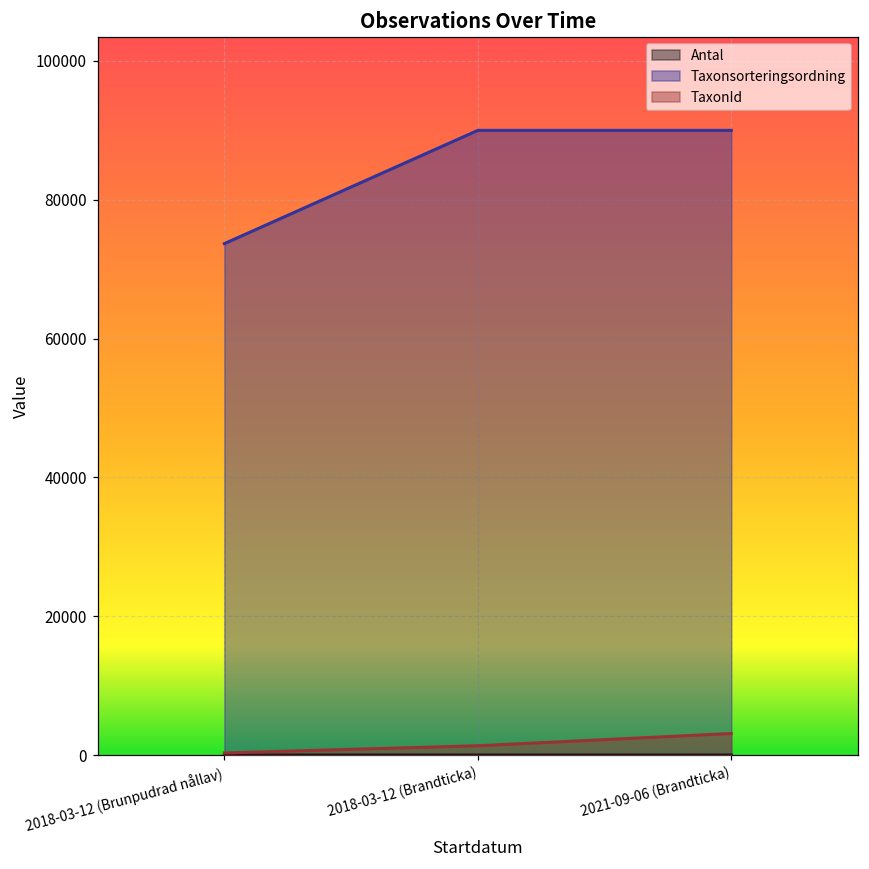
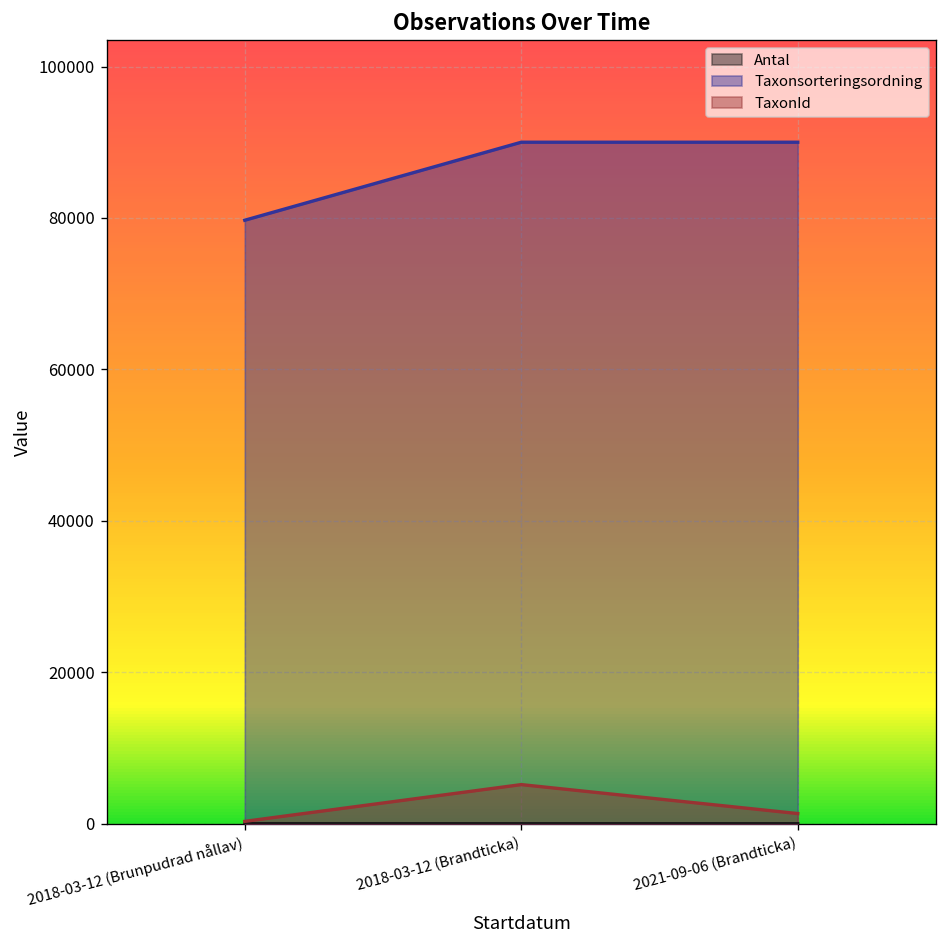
  {
    "Antal": {
      "2018-03-12 (Brandticka)": 0,
      "2021-09-06 (Brandticka)": 0
    },
    "Taxonsorteringsordning": {
-     "2018-03-12 (Brunpudrad nållav)": 74000,
+     "2018-03-12 (Brunpudrad nållav)": 80000,
      "2018-03-12 (Brandticka)": 90000,
      "2021-09-06 (Brandticka)": 90000
    },
    "TaxonId": {
-     "2018-03-12 (Brandticka)": 1000,
-     "2021-09-06 (Brandticka)": 3000
+     "2018-03-12 (Brandticka)": 5000,
+     "2021-09-06 (Brandticka)": 1000
    }
  }
